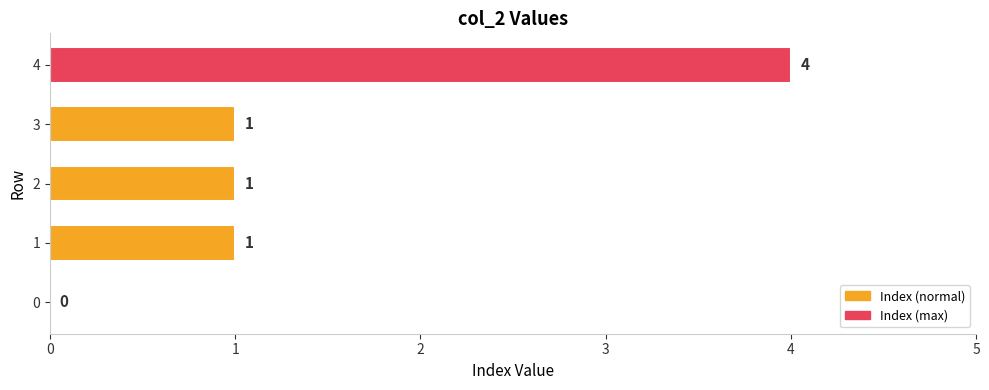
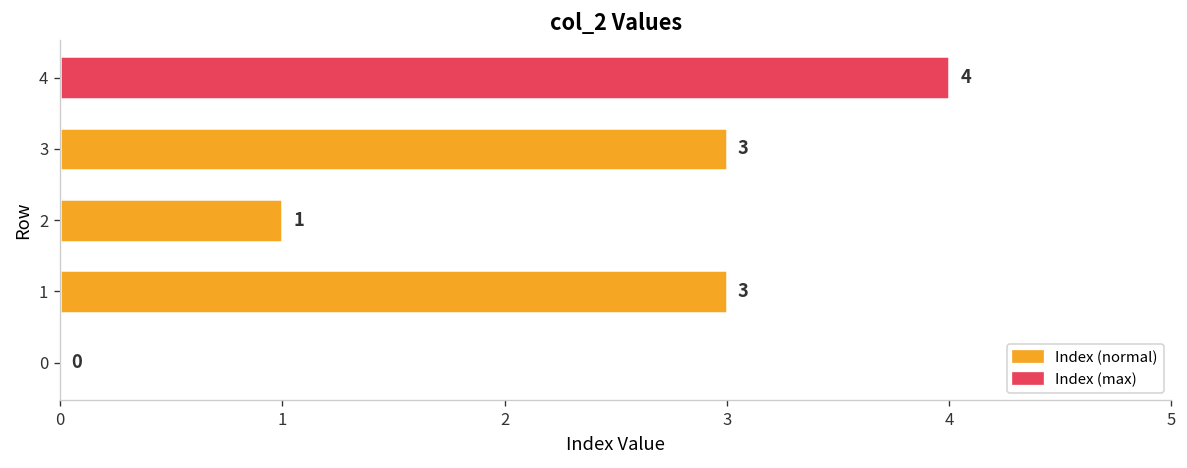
  {
    "4": 4,
-   "3": 1,
+   "3": 3,
    "2": 1,
-   "1": 1,
+   "1": 3,
    "0": 0
  }
